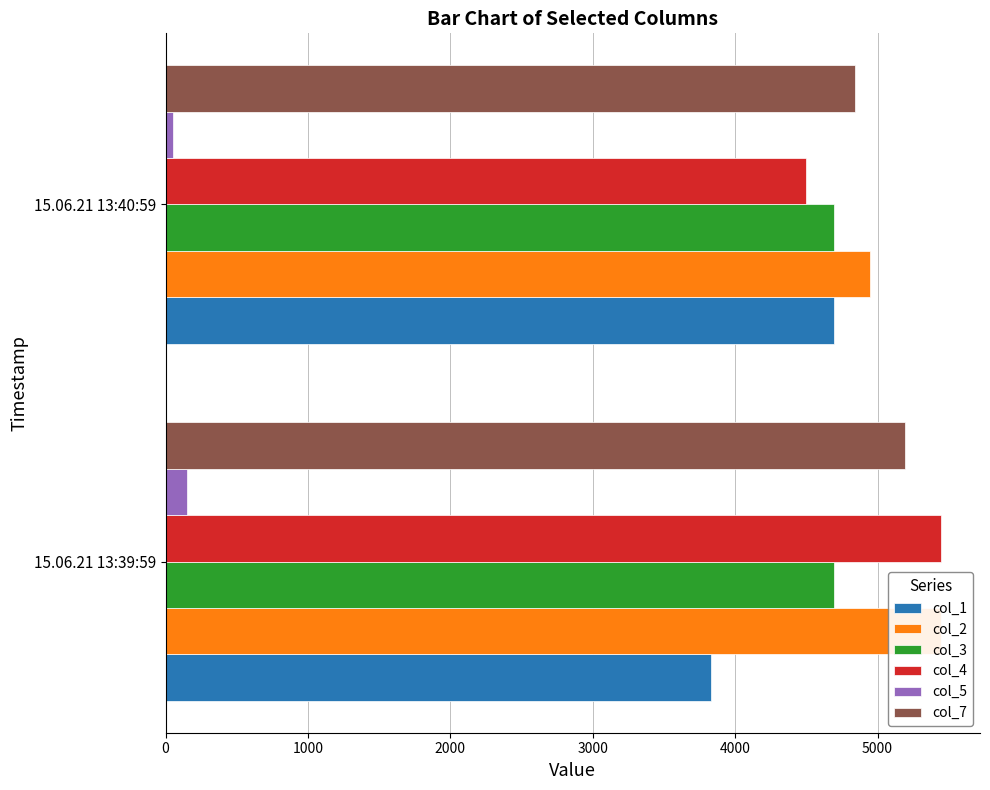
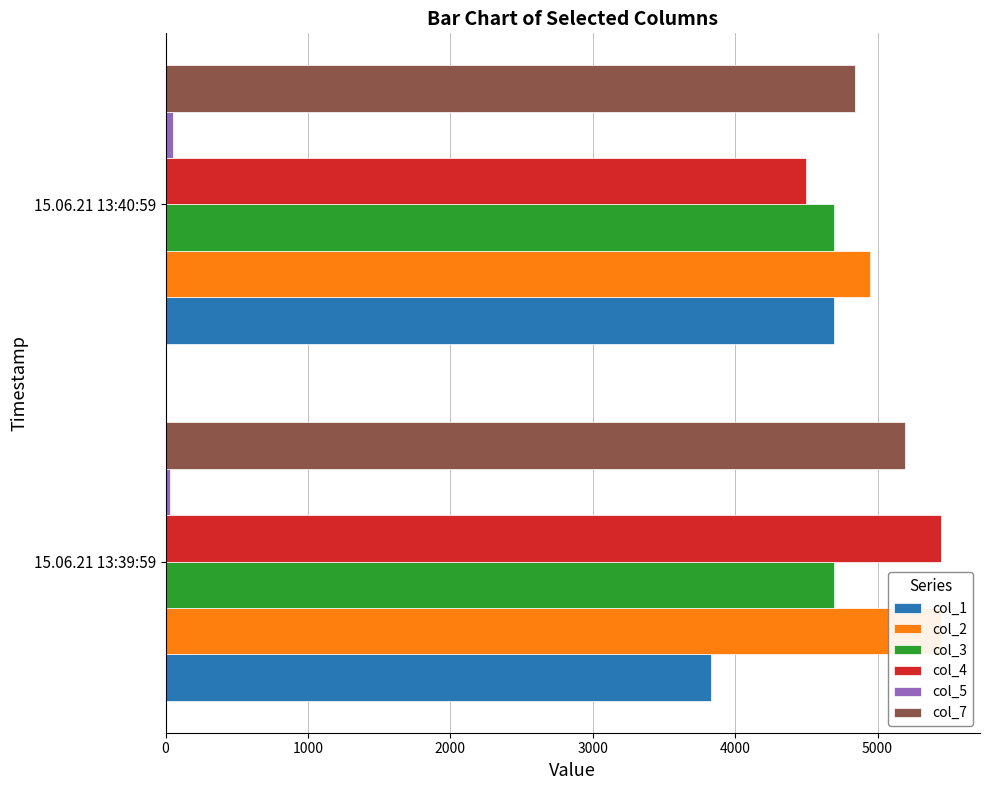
  {
    "col_1": {
      "15.06.21 13:40:59": 4690,
      "15.06.21 13:39:59": 3830
    },
    "col_2": {
      "15.06.21 13:40:59": 4950
    },
    "col_3": {
      "15.06.21 13:40:59": 4690,
      "15.06.21 13:39:59": 4690
    },
    "col_4": {
      "15.06.21 13:40:59": 4500,
      "15.06.21 13:39:59": 5450
    },
    "col_5": {
      "15.06.21 13:40:59": 50,
-     "15.06.21 13:39:59": 150
+     "15.06.21 13:39:59": 30
    },
    "col_7": {
      "15.06.21 13:40:59": 4840,
      "15.06.21 13:39:59": 5200
    }
  }
